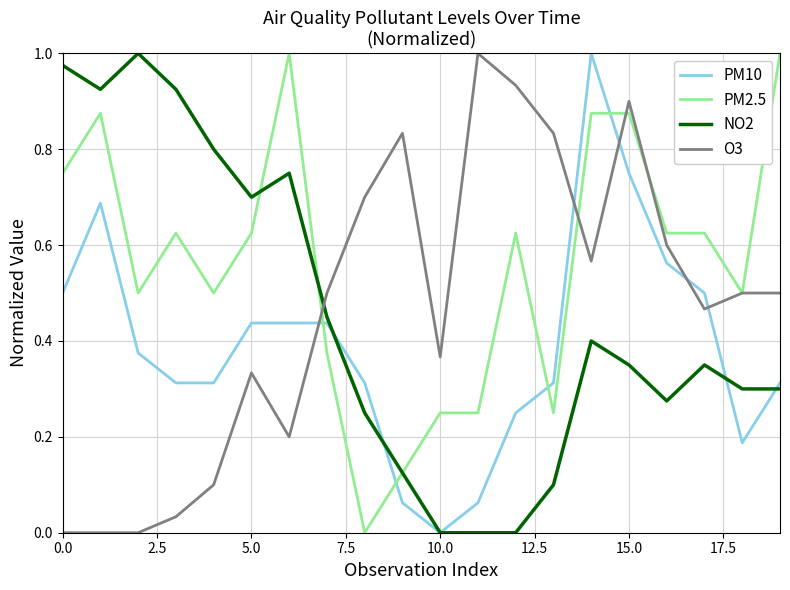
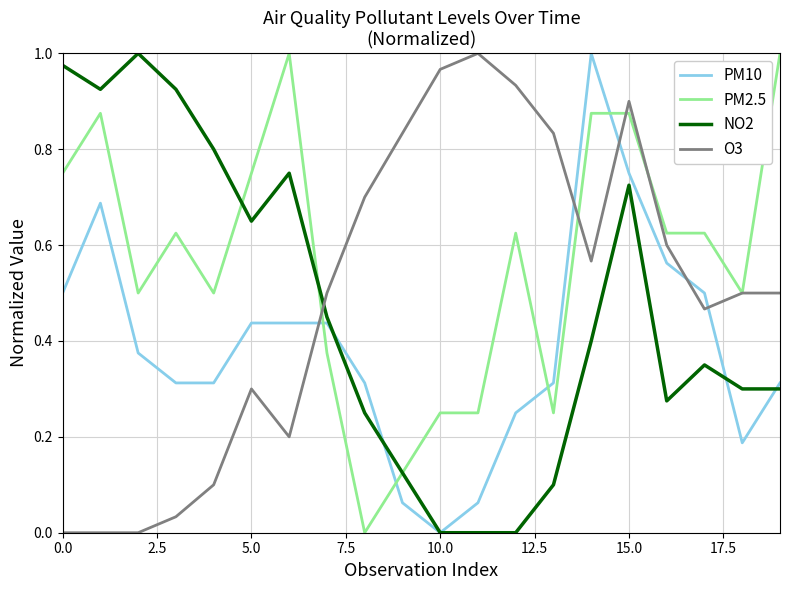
  {
    "PM10": {
      "0.0": 0.50,
      "5.0": 0.44,
      "15.0": 0.75
    },
    "PM2.5": {
      "0.0": 0.75,
-     "5.0": 0.63,
+     "5.0": 0.75,
      "10.0": 0.25,
      "15.0": 0.88
    },
    "NO2": {
      "0.0": 0.98,
-     "5.0": 0.70,
-     "15.0": 0.35
+     "5.0": 0.65,
+     "15.0": 0.73
    },
    "O3": {
      "0.0": 0.00,
-     "5.0": 0.33,
-     "10.0": 0.37,
+     "5.0": 0.30,
+     "10.0": 0.97,
      "15.0": 0.90
    }
  }
